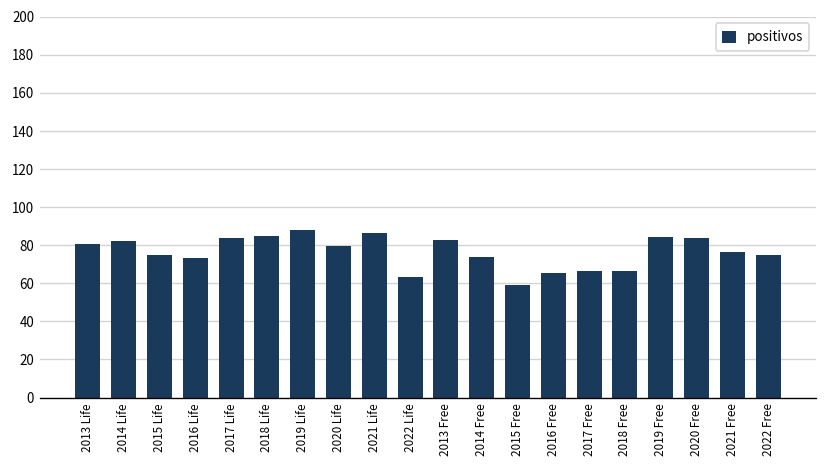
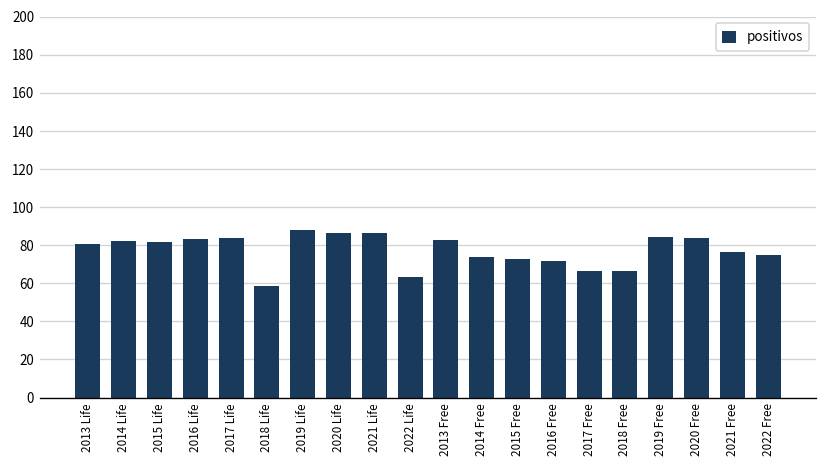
  {
    "2013 Life": 81,
    "2014 Life": 82,
-   "2015 Life": 75,
-   "2016 Life": 73,
+   "2015 Life": 82,
+   "2016 Life": 83,
    "2017 Life": 84,
-   "2018 Life": 85,
+   "2018 Life": 59,
    "2019 Life": 88,
-   "2020 Life": 80,
+   "2020 Life": 86,
    "2021 Life": 87,
    "2022 Life": 63,
    "2013 Free": 83,
    "2014 Free": 74,
-   "2015 Free": 59,
-   "2016 Free": 65,
+   "2015 Free": 73,
+   "2016 Free": 72,
    "2017 Free": 67,
    "2018 Free": 66,
    "2019 Free": 84,
    "2020 Free": 84,
    "2021 Free": 76,
    "2022 Free": 75
  }
